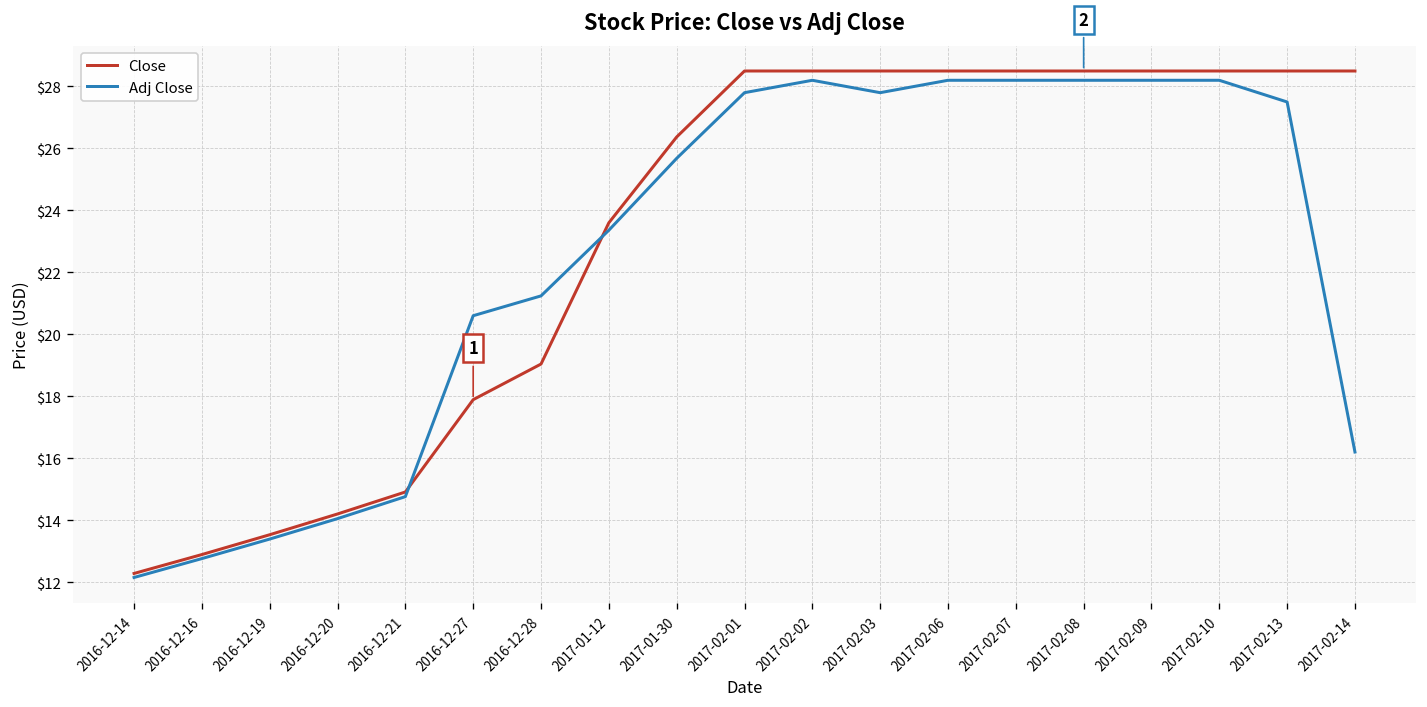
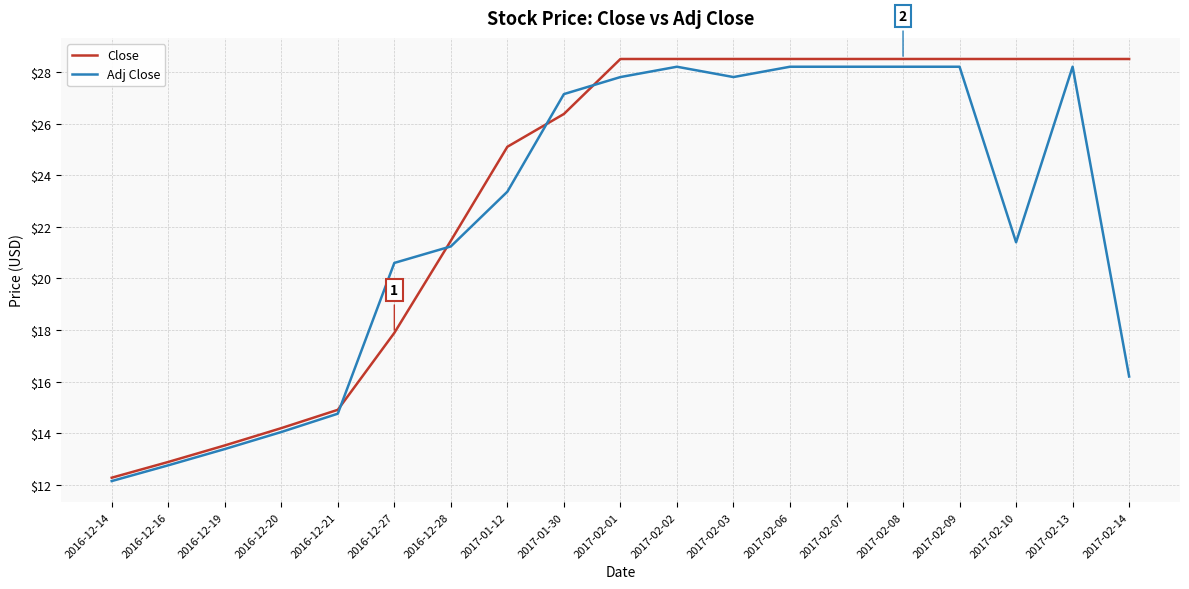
  {
    "Close": {
      "2016-12-14": "$12.3",
      "2016-12-16": "$12.9",
      "2016-12-19": "$13.5",
      "2016-12-20": "$14.2",
      "2016-12-21": "$14.9",
-     "2016-12-28": "$19.0",
-     "2017-01-12": "$23.6",
+     "2016-12-28": "$21.5",
+     "2017-01-12": "$25.1",
      "2017-01-30": "$26.4",
      "2017-02-01": "$28.5",
      "2017-02-02": "$28.5",
      "2017-02-03": "$28.5",
      "2017-02-06": "$28.5",
      "2017-02-07": "$28.5",
      "2017-02-09": "$28.5",
      "2017-02-10": "$28.5",
      "2017-02-13": "$28.5",
      "2017-02-14": "$28.5"
    },
    "Adj Close": {
      "2016-12-14": "$12.2",
      "2016-12-16": "$12.8",
      "2016-12-19": "$13.4",
      "2016-12-20": "$14.1",
      "2016-12-21": "$14.8",
      "2016-12-27": "$20.6",
      "2016-12-28": "$21.2",
      "2017-01-12": "$23.4",
-     "2017-01-30": "$25.7",
+     "2017-01-30": "$27.1",
      "2017-02-01": "$27.8",
      "2017-02-02": "$28.2",
      "2017-02-03": "$27.8",
      "2017-02-06": "$28.2",
      "2017-02-07": "$28.2",
      "2017-02-08": "$28.2",
      "2017-02-09": "$28.2",
-     "2017-02-10": "$28.2",
-     "2017-02-13": "$27.5",
+     "2017-02-10": "$21.4",
+     "2017-02-13": "$28.2",
      "2017-02-14": "$16.2"
    }
  }
